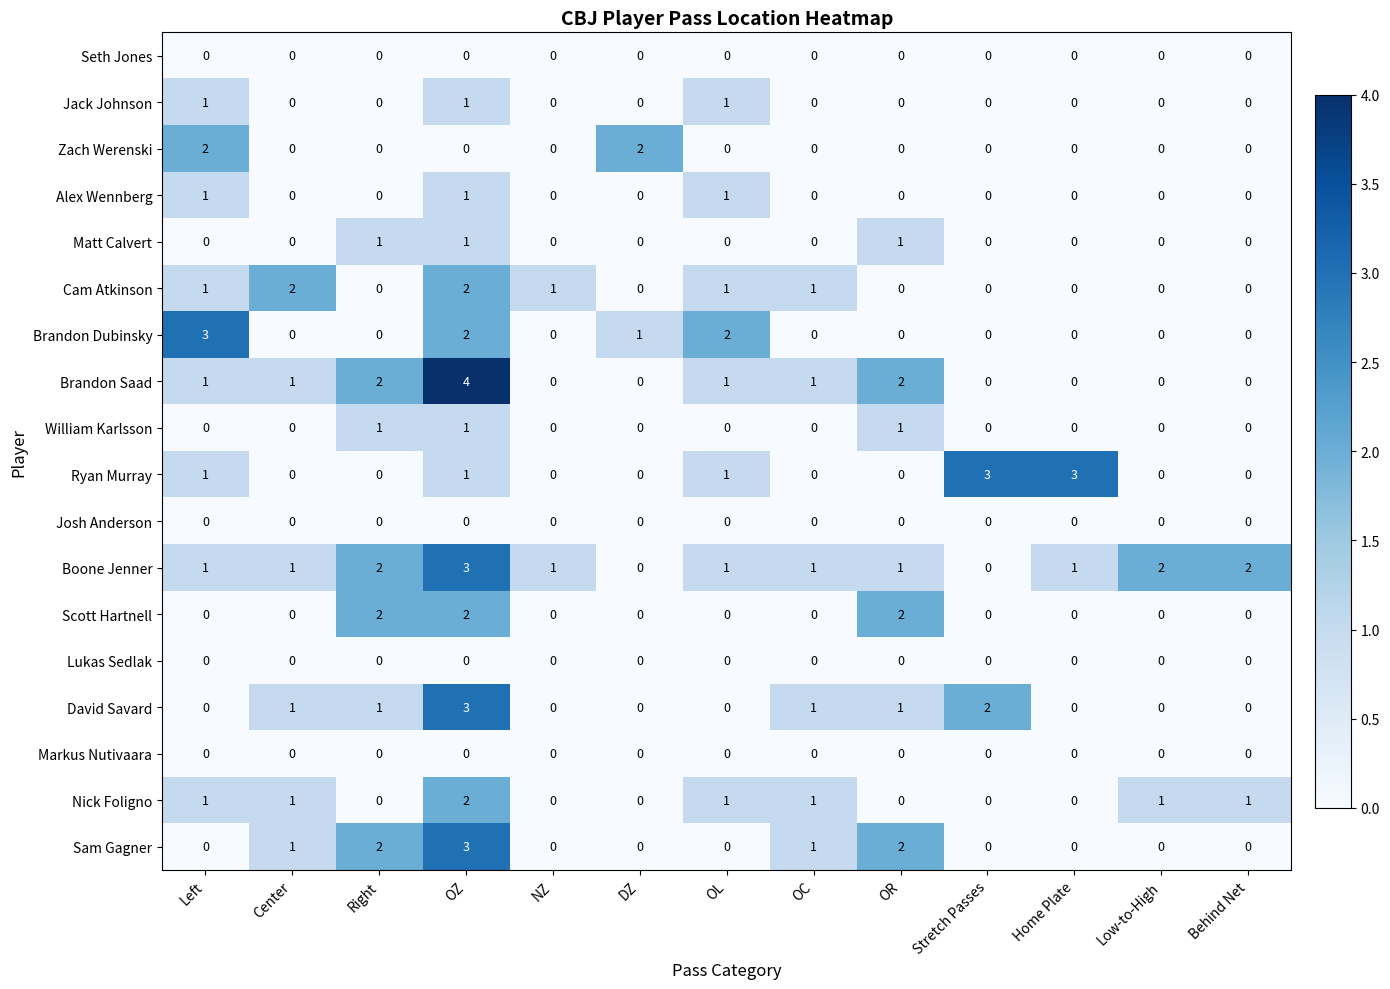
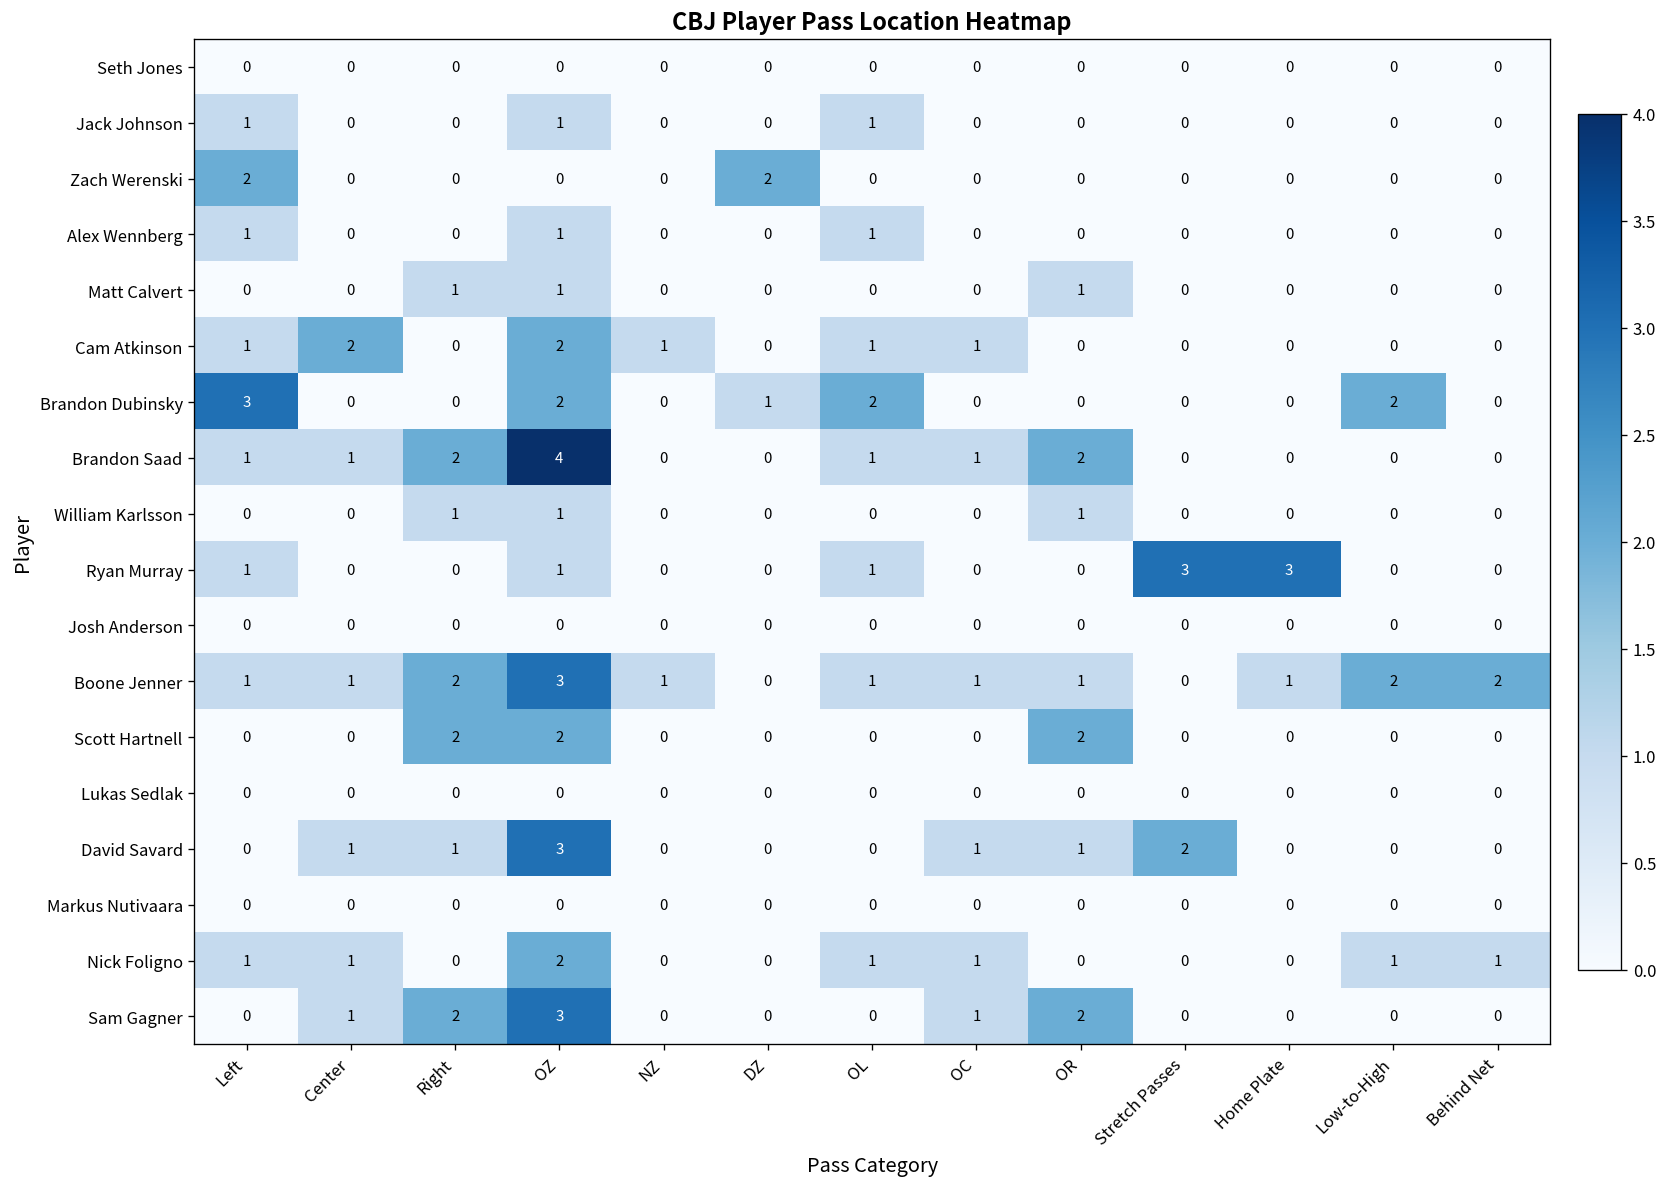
  {
    "Brandon Dubinsky": {
      "Left": 3,
      "Center": 0,
      "Right": 0,
      "OZ": 2,
      "NZ": 0,
      "DZ": 1,
      "OL": 2,
      "OC": 0,
      "OR": 0,
      "Stretch Passes": 0,
      "Home Plate": 0,
-     "Low-to-High": 0,
+     "Low-to-High": 2,
      "Behind Net": 0
    }
  }
